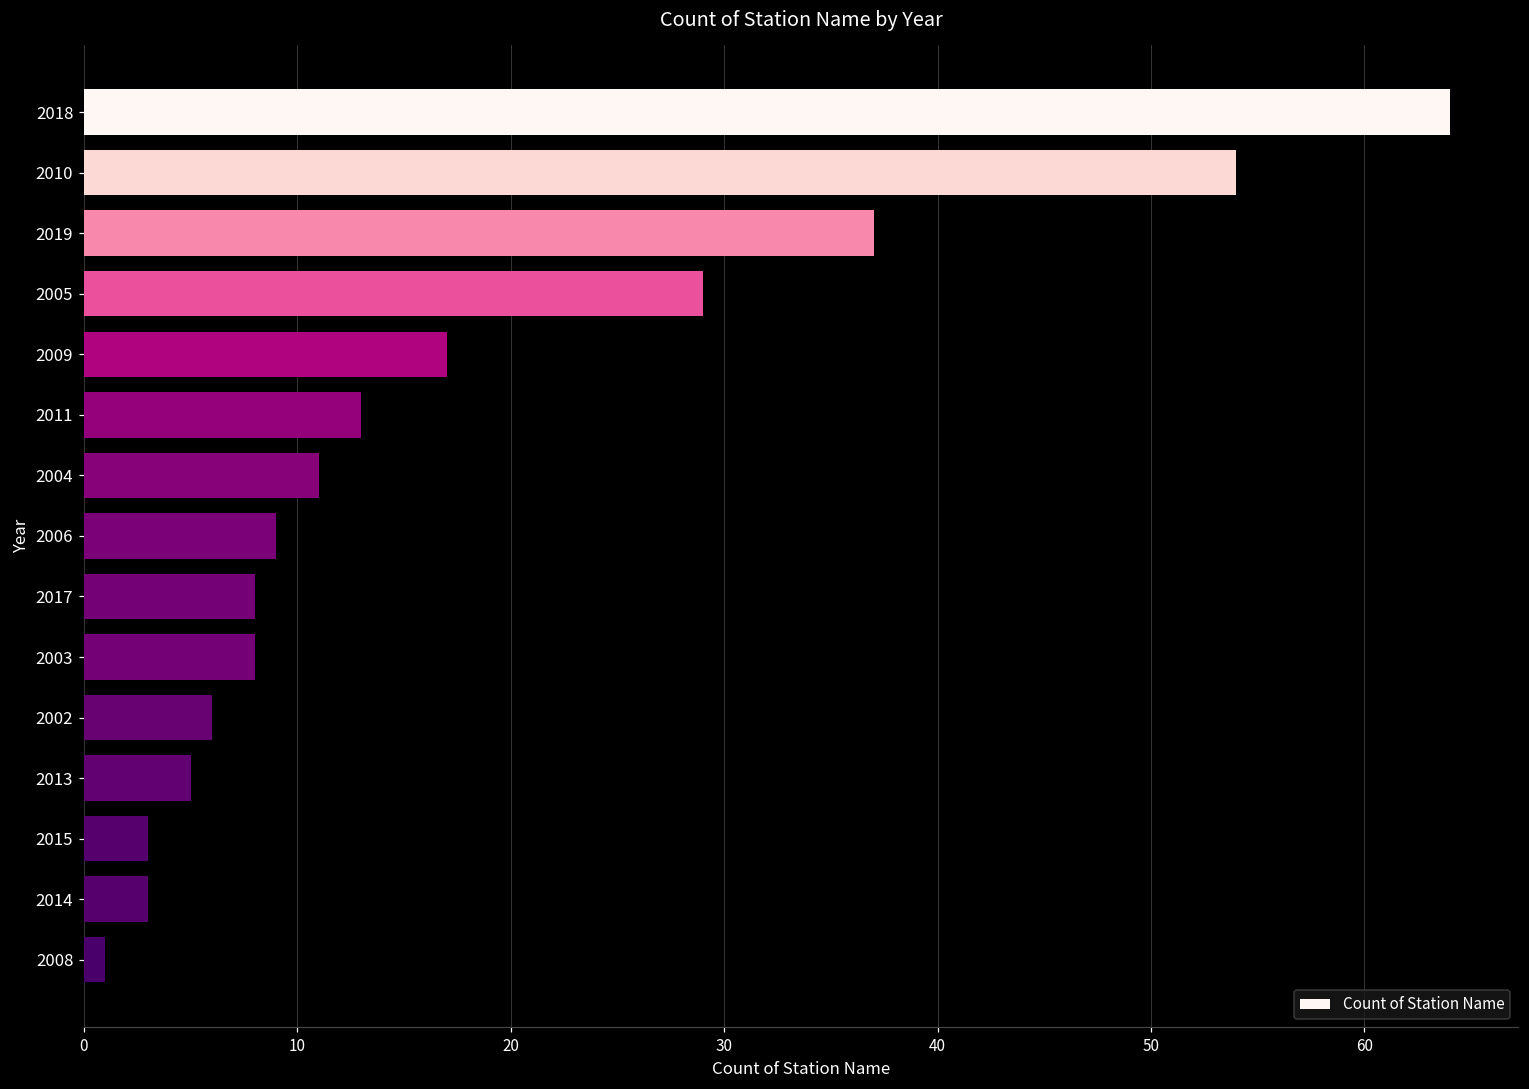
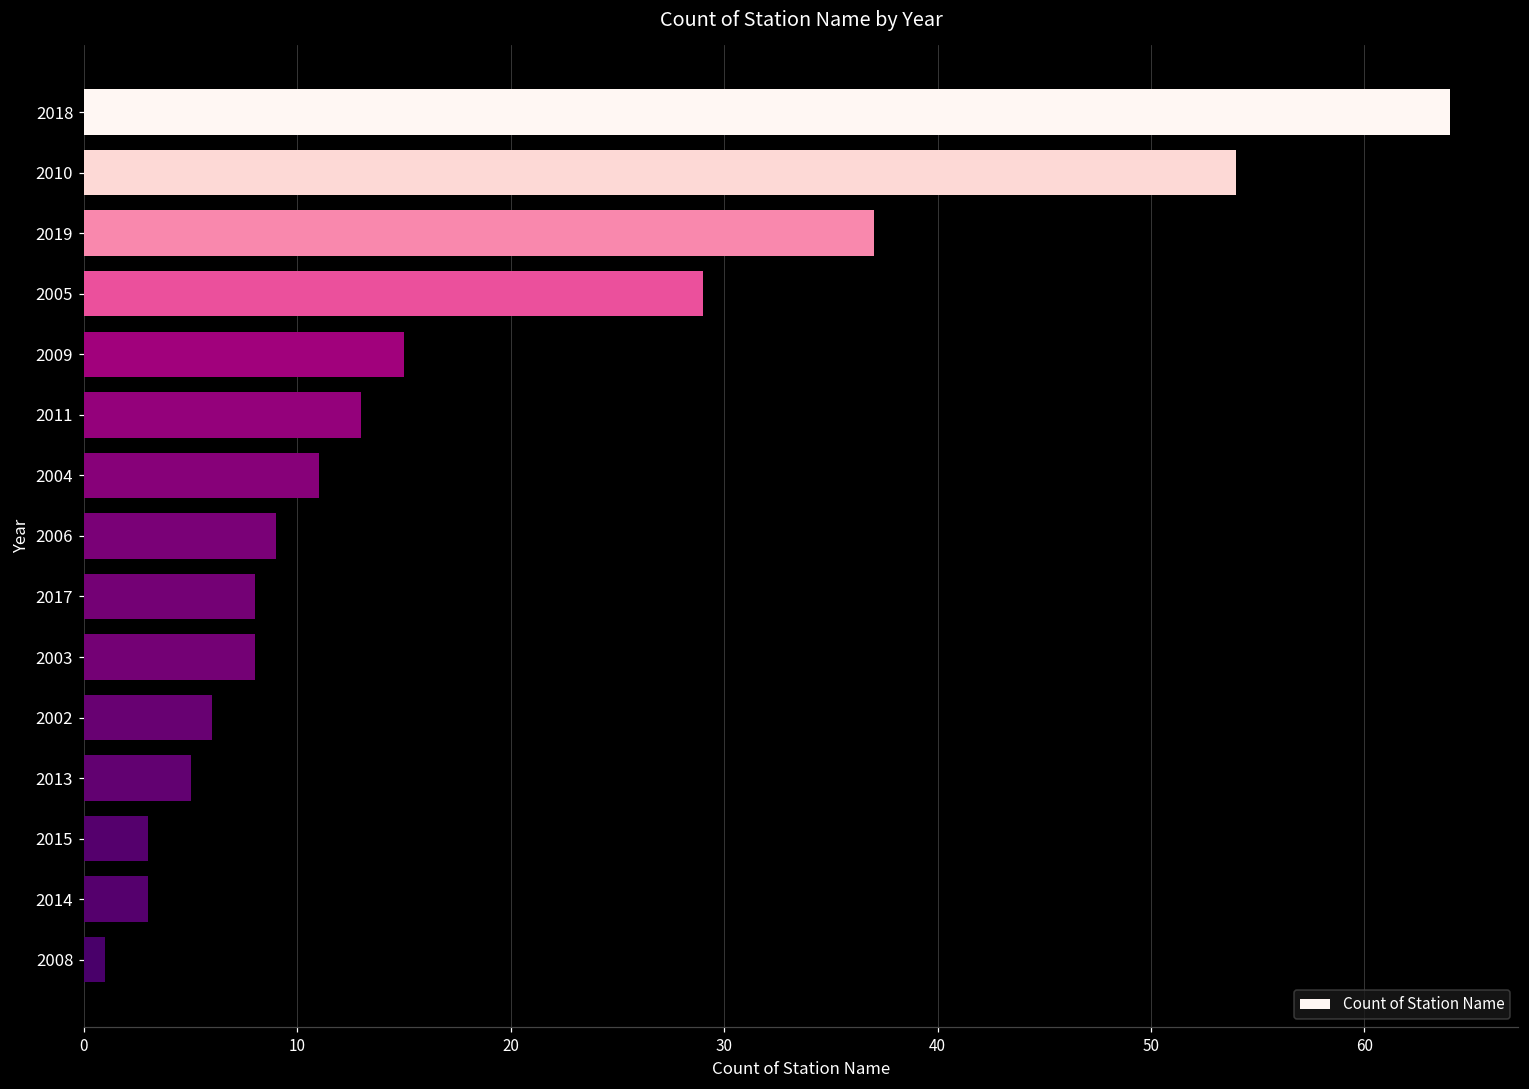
  {
    "2018": 64,
    "2010": 54,
    "2019": 37,
    "2005": 29,
-   "2009": 17,
+   "2009": 15,
    "2011": 13,
    "2004": 11,
    "2006": 9,
    "2017": 8,
    "2003": 8,
    "2002": 6,
    "2013": 5,
    "2015": 3,
    "2014": 3,
    "2008": 1
  }
